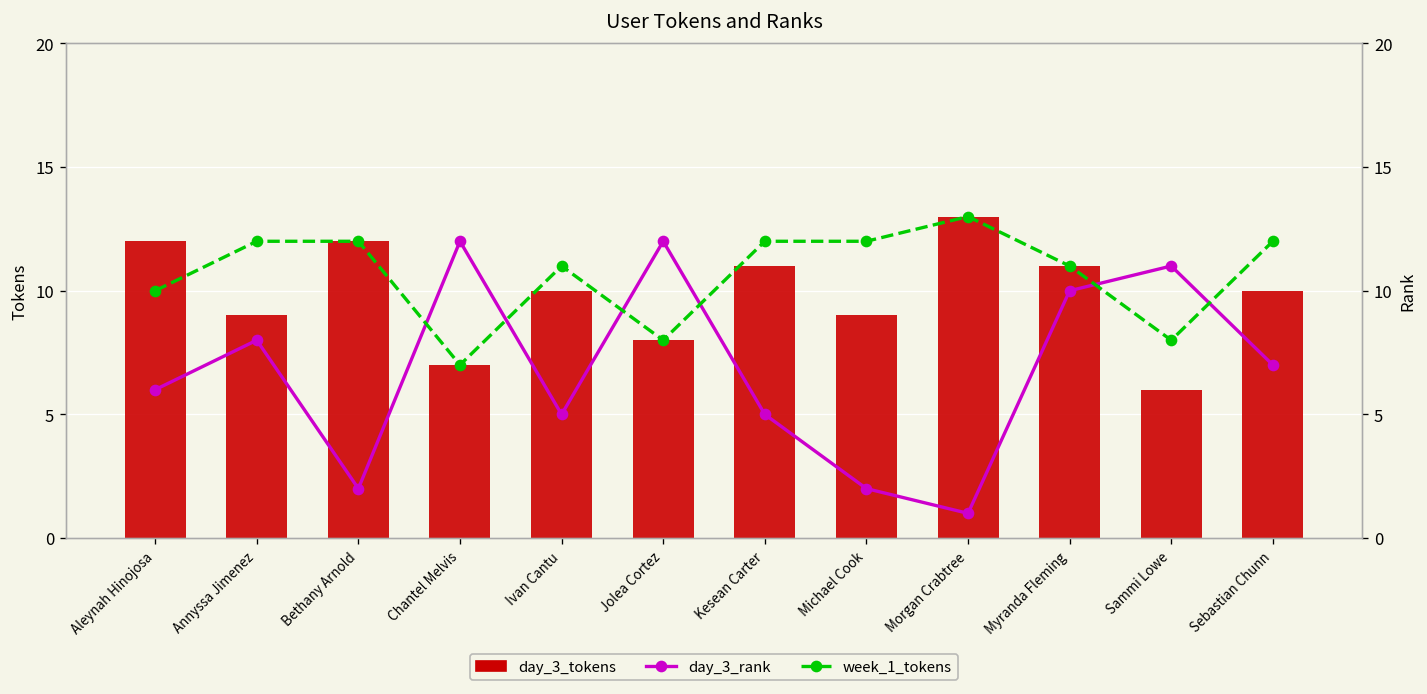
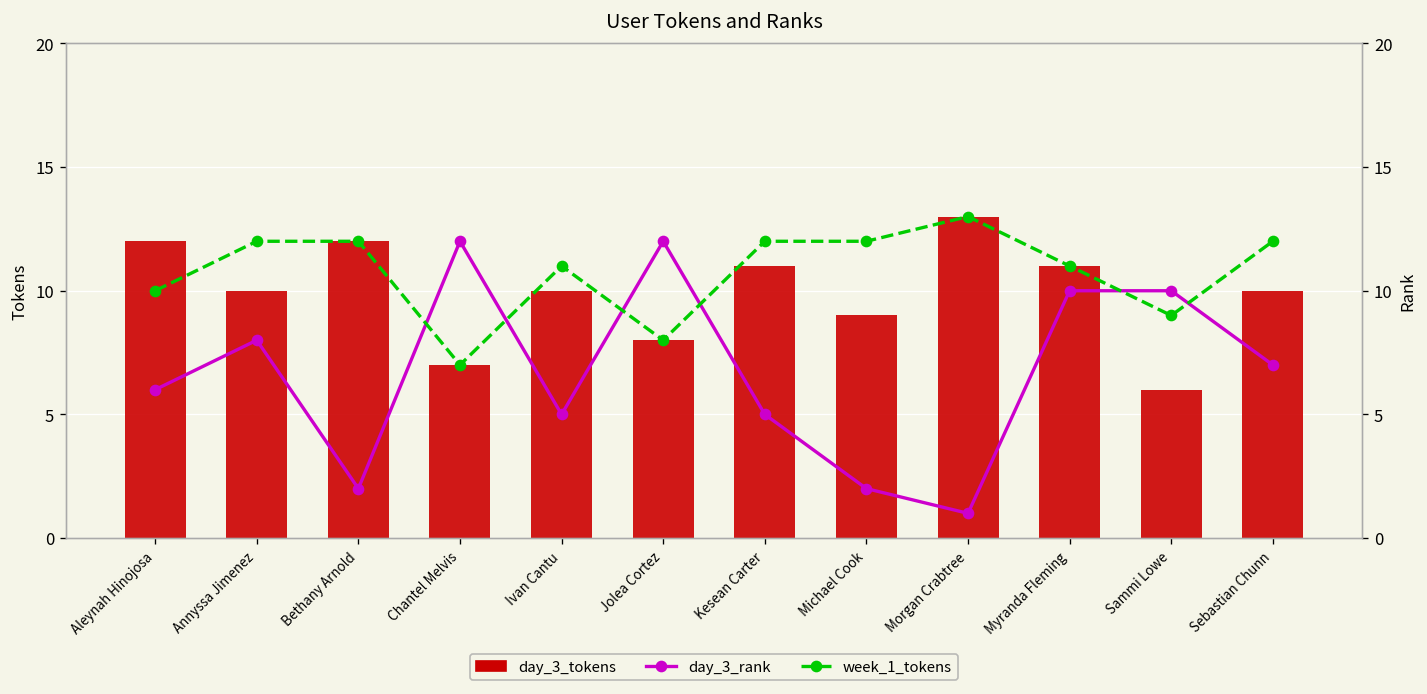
  {
    "day_3_tokens": {
      "Aleynah Hinojosa": 12,
-     "Annyssa Jimenez": 9,
+     "Annyssa Jimenez": 10,
      "Bethany Arnold": 12,
      "Chantel Melvis": 7,
      "Ivan Cantu": 10,
      "Jolea Cortez": 8,
      "Kesean Carter": 11,
      "Michael Cook": 9,
      "Morgan Crabtree": 13,
      "Myranda Fleming": 11,
      "Sammi Lowe": 6,
      "Sebastian Chunn": 10
    },
    "day_3_rank": {
      "Aleynah Hinojosa": 6,
      "Annyssa Jimenez": 8,
      "Bethany Arnold": 2,
      "Chantel Melvis": 12,
      "Ivan Cantu": 5,
      "Jolea Cortez": 12,
      "Kesean Carter": 5,
      "Michael Cook": 2,
      "Morgan Crabtree": 1,
      "Myranda Fleming": 10,
-     "Sammi Lowe": 11,
+     "Sammi Lowe": 10,
      "Sebastian Chunn": 7
    },
    "week_1_tokens": {
      "Aleynah Hinojosa": 10,
      "Annyssa Jimenez": 12,
      "Bethany Arnold": 12,
      "Chantel Melvis": 7,
      "Ivan Cantu": 11,
      "Jolea Cortez": 8,
      "Kesean Carter": 12,
      "Michael Cook": 12,
      "Morgan Crabtree": 13,
      "Myranda Fleming": 11,
-     "Sammi Lowe": 8,
+     "Sammi Lowe": 9,
      "Sebastian Chunn": 12
    }
  }
